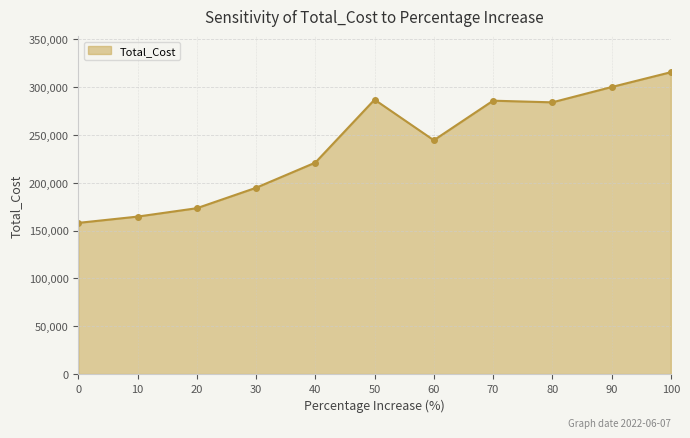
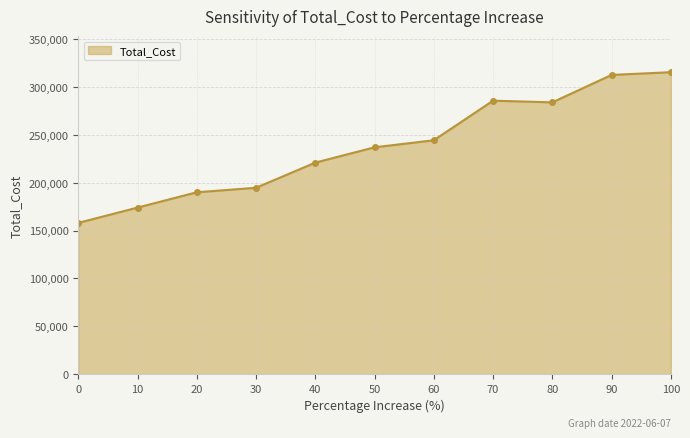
  {
    "0": "160,000",
-   "10": "160,000",
-   "20": "170,000",
+   "10": "170,000",
+   "20": "190,000",
    "30": "190,000",
    "40": "220,000",
-   "50": "290,000",
+   "50": "240,000",
    "60": "240,000",
    "70": "290,000",
    "80": "280,000",
-   "90": "300,000",
+   "90": "310,000",
    "100": "320,000"
  }
